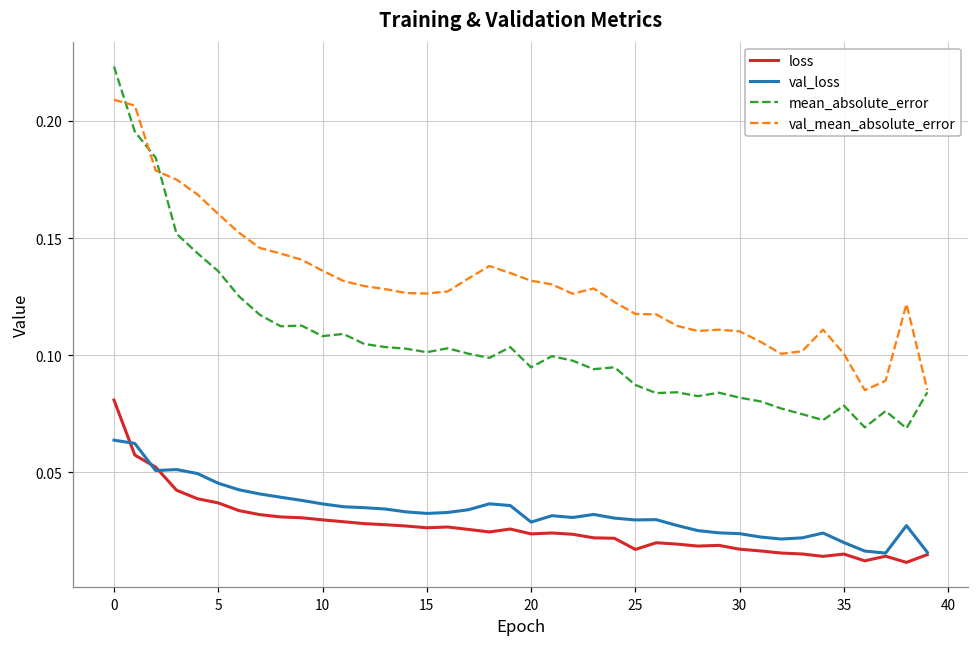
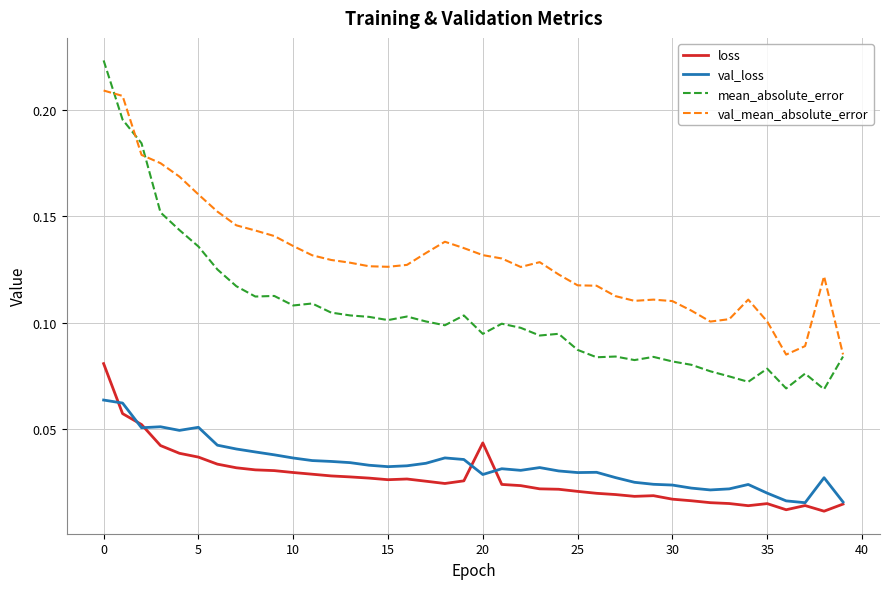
  {
    "loss": {
      "0": 0.081,
      "5": 0.037,
      "10": 0.030,
      "15": 0.026,
-     "20": 0.024,
-     "25": 0.017,
+     "20": 0.044,
+     "25": 0.021,
      "30": 0.017,
      "35": 0.015
    },
    "val_loss": {
      "0": 0.064,
-     "5": 0.045,
+     "5": 0.051,
      "10": 0.036,
      "15": 0.032,
      "20": 0.029,
      "25": 0.030,
      "30": 0.024,
      "35": 0.020
    },
    "mean_absolute_error": {
      "0": 0.223,
      "5": 0.136,
      "10": 0.108,
      "15": 0.101,
      "20": 0.095,
      "25": 0.087,
      "30": 0.082,
      "35": 0.078
    },
    "val_mean_absolute_error": {
      "0": 0.209,
      "5": 0.160,
      "10": 0.136,
      "15": 0.126,
      "20": 0.132,
      "25": 0.118,
      "30": 0.110,
      "35": 0.101
    }
  }
